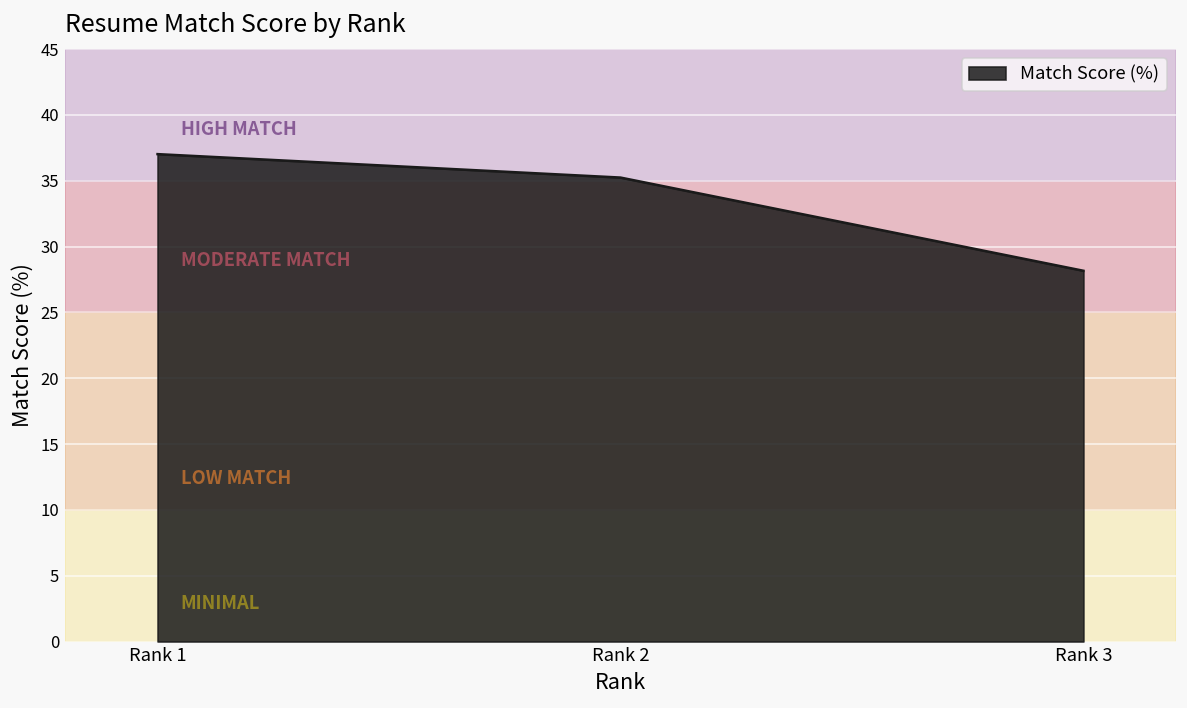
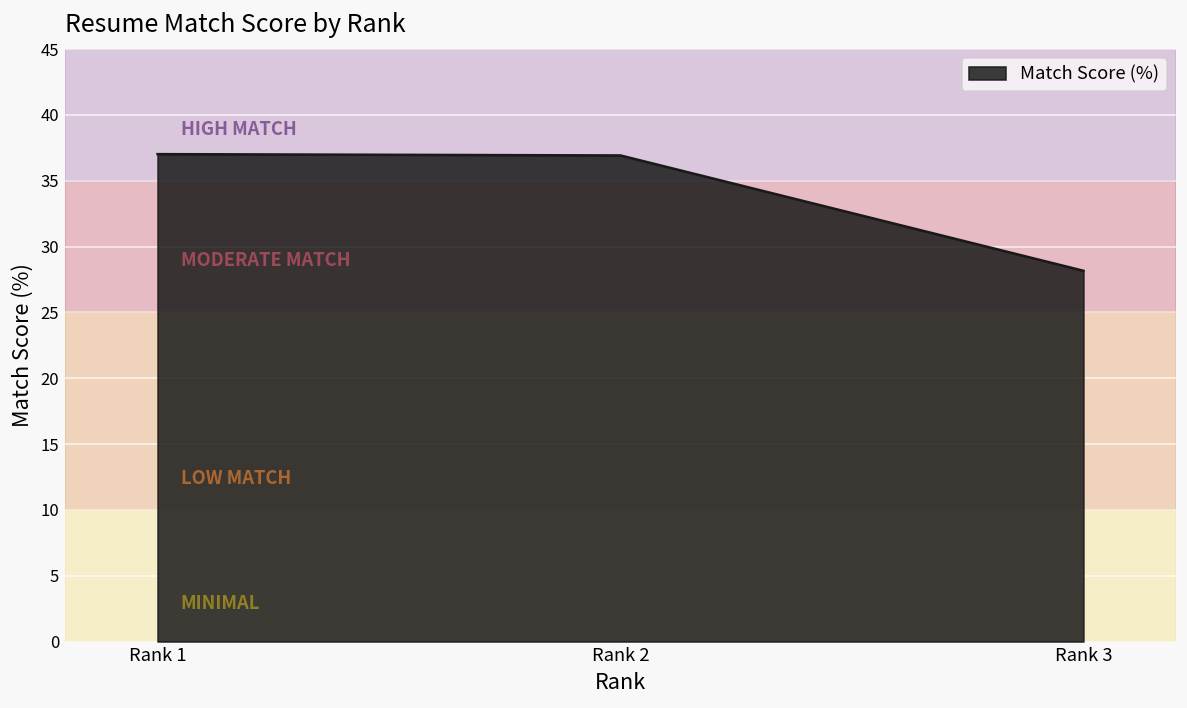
  {
    "Rank 1": 37.0,
-   "Rank 2": 35.2,
+   "Rank 2": 36.9,
    "Rank 3": 28.2
  }
